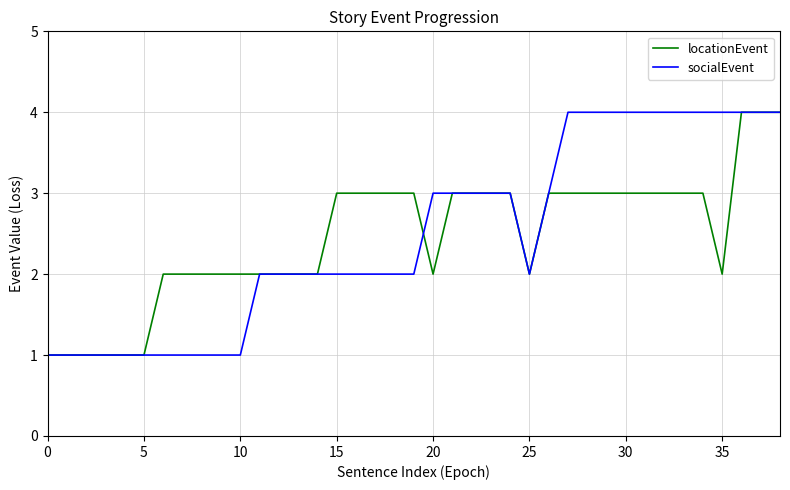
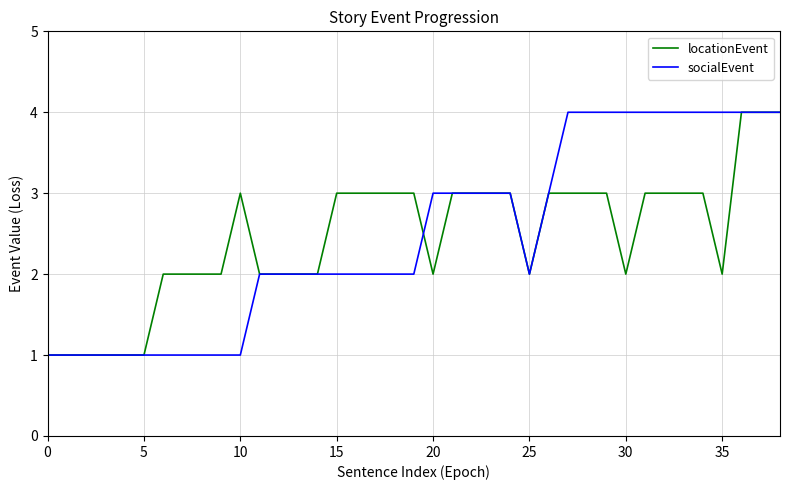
  {
    "locationEvent": {
-     "10": 2,
+     "10": 3,
      "15": 3,
      "20": 2,
-     "30": 3,
+     "30": 2,
      "35": 2
    },
    "socialEvent": {
      "10": 1,
      "15": 2,
      "20": 3,
      "30": 4,
      "35": 4
    }
  }
